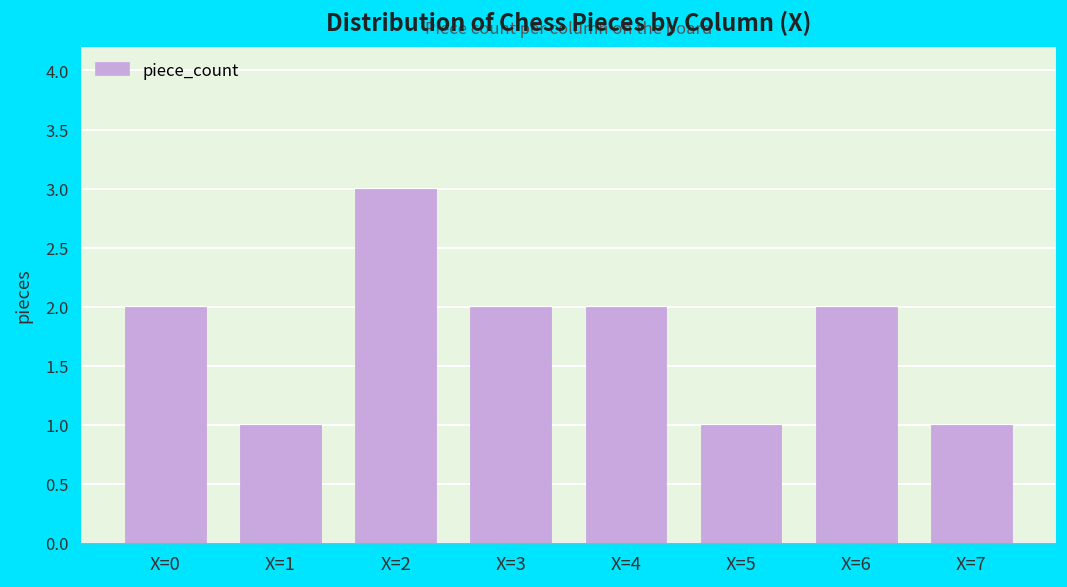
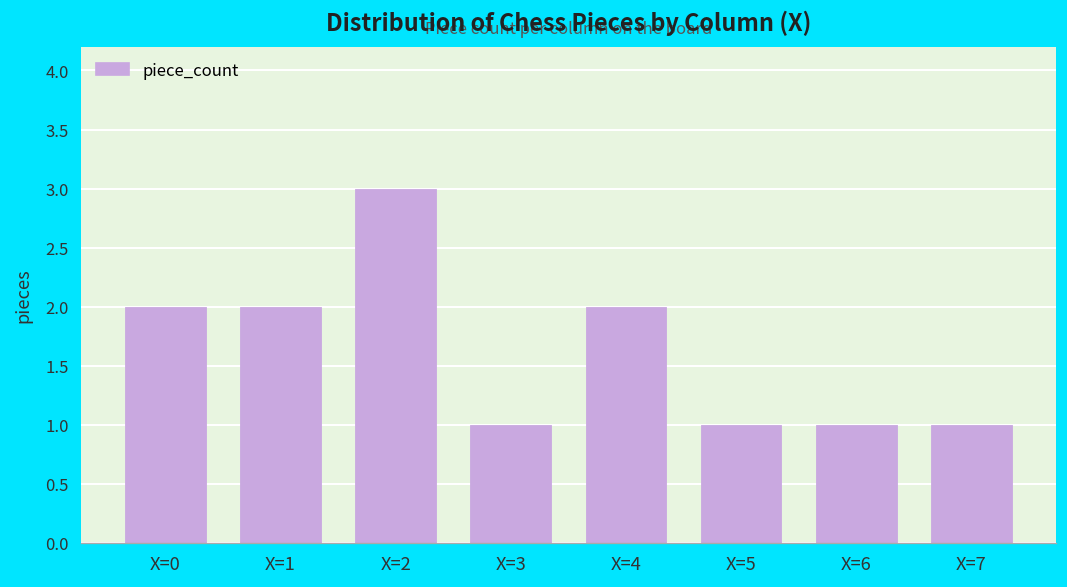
  {
    "X=0": 2,
-   "X=1": 1,
+   "X=1": 2,
    "X=2": 3,
-   "X=3": 2,
+   "X=3": 1,
    "X=4": 2,
    "X=5": 1,
-   "X=6": 2,
+   "X=6": 1,
    "X=7": 1
  }
